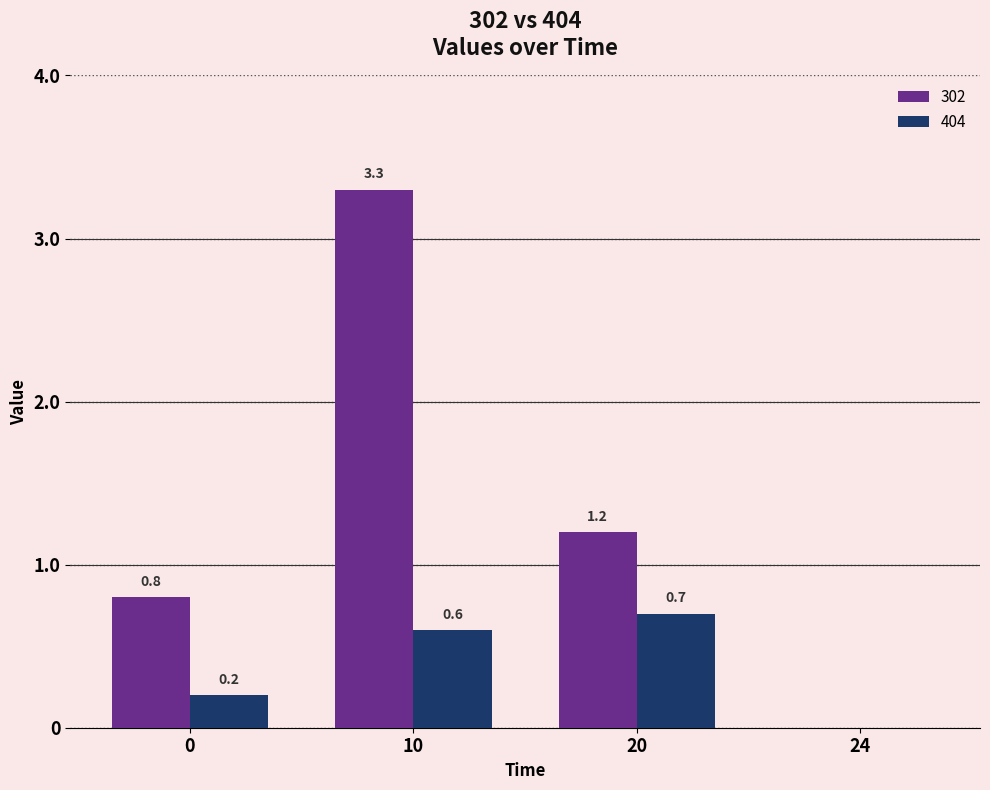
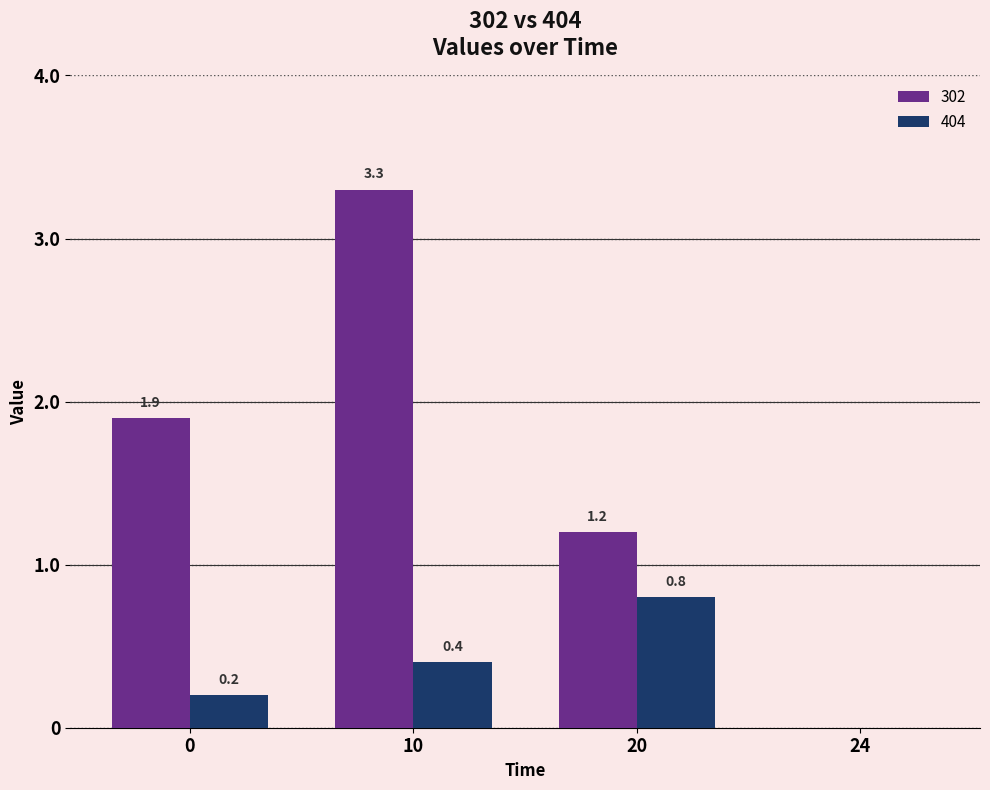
  {
    "302": {
-     "0": 0.8,
+     "0": 1.9,
      "10": 3.3,
      "20": 1.2
    },
    "404": {
      "0": 0.2,
-     "10": 0.6,
-     "20": 0.7
+     "10": 0.4,
+     "20": 0.8
    }
  }
